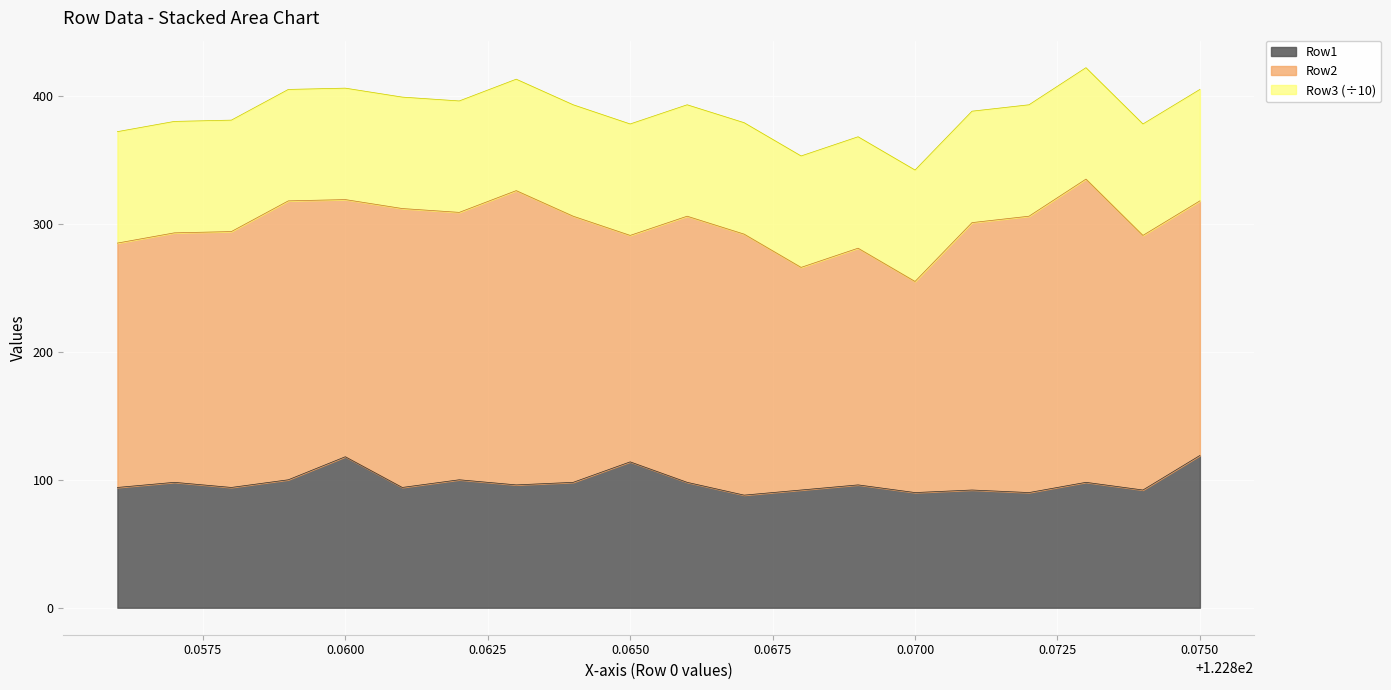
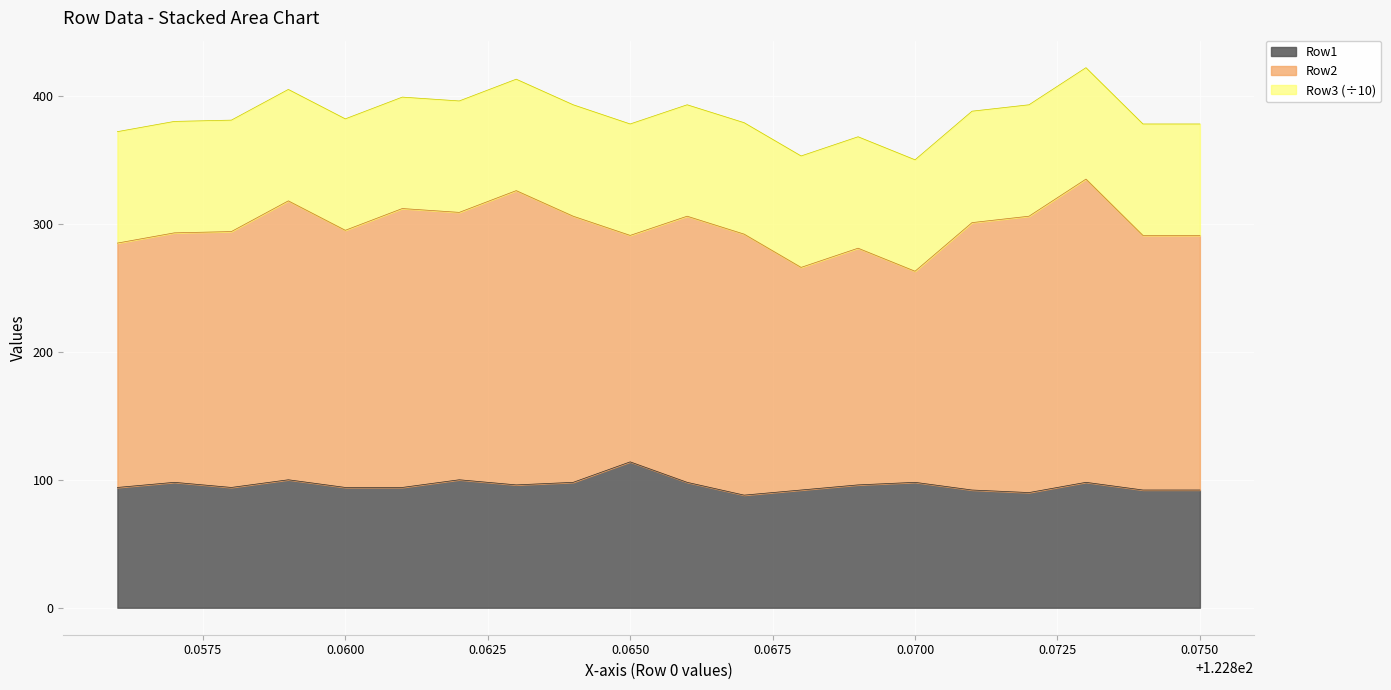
  {
    "Row1": {
-     "0.0600": 118,
+     "0.0600": 94,
      "0.0650": 114,
-     "0.0700": 90,
-     "0.0750": 119
+     "0.0700": 98,
+     "0.0750": 92
    },
    "Row2": {
      "0.0600": 201,
      "0.0650": 177,
      "0.0700": 165,
      "0.0750": 199
    },
    "Row3 (÷10)": {
      "0.0600": 87,
      "0.0650": 87,
      "0.0700": 87,
      "0.0750": 87
    }
  }
